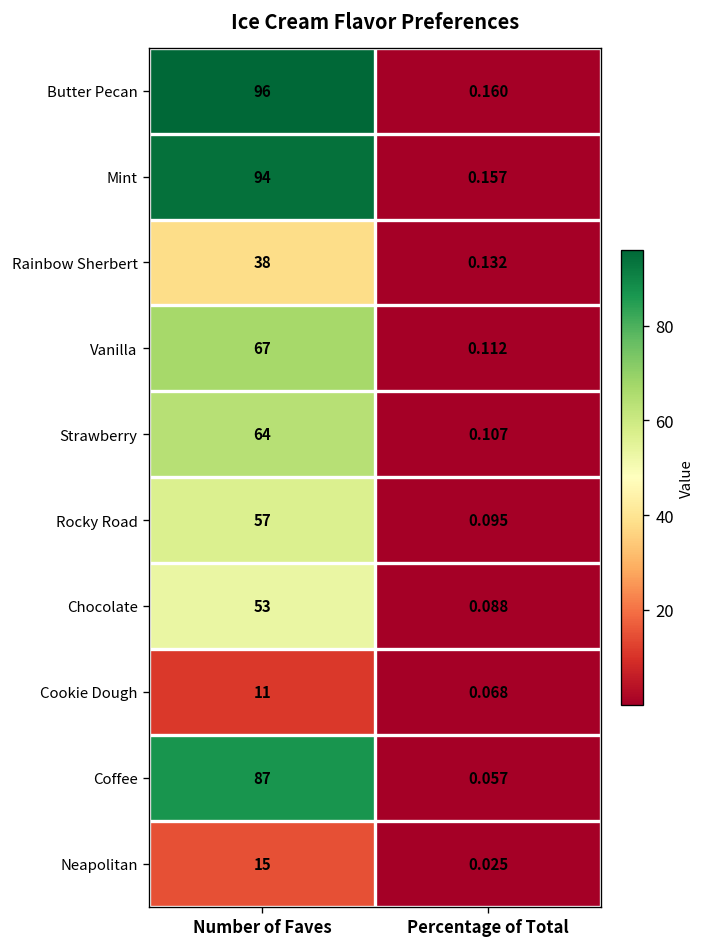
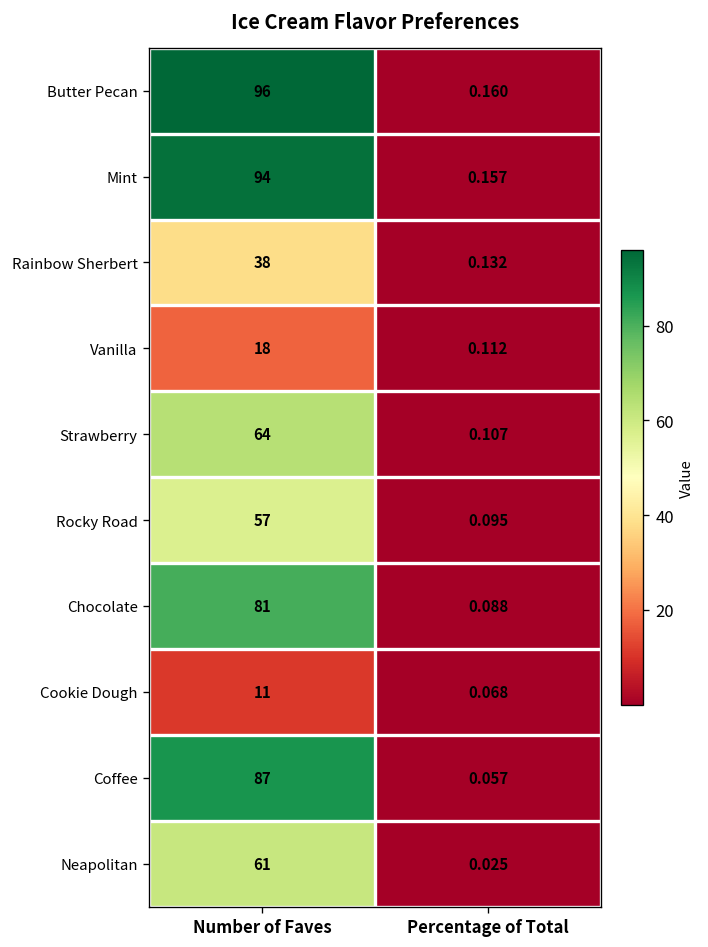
  {
    "Butter Pecan": {
      "Number of Faves": 96,
      "Percentage of Total": 0.160
    },
    "Mint": {
      "Number of Faves": 94,
      "Percentage of Total": 0.157
    },
    "Rainbow Sherbert": {
      "Number of Faves": 38,
      "Percentage of Total": 0.132
    },
    "Vanilla": {
-     "Number of Faves": 67,
+     "Number of Faves": 18,
      "Percentage of Total": 0.112
    },
    "Strawberry": {
      "Number of Faves": 64,
      "Percentage of Total": 0.107
    },
    "Rocky Road": {
      "Number of Faves": 57,
      "Percentage of Total": 0.095
    },
    "Chocolate": {
-     "Number of Faves": 53,
+     "Number of Faves": 81,
      "Percentage of Total": 0.088
    },
    "Cookie Dough": {
      "Number of Faves": 11,
      "Percentage of Total": 0.068
    },
    "Coffee": {
      "Number of Faves": 87,
      "Percentage of Total": 0.057
    },
    "Neapolitan": {
-     "Number of Faves": 15,
+     "Number of Faves": 61,
      "Percentage of Total": 0.025
    }
  }
